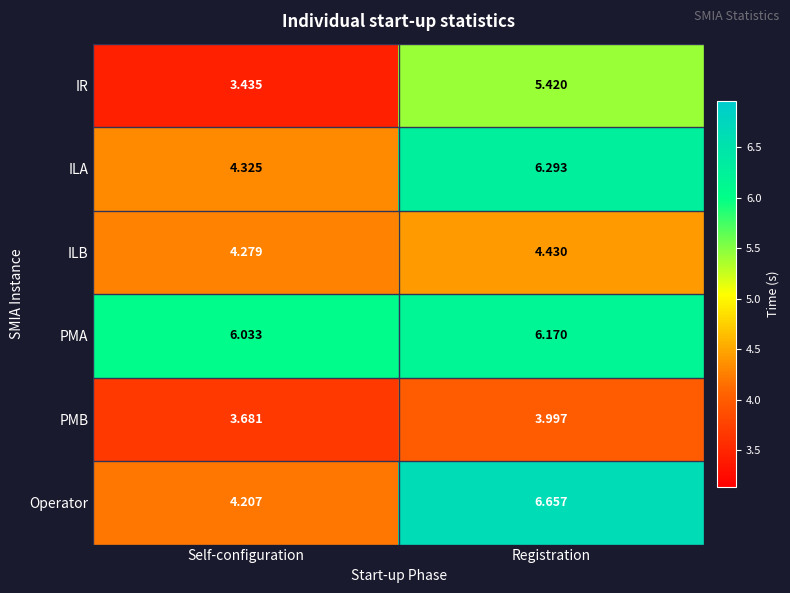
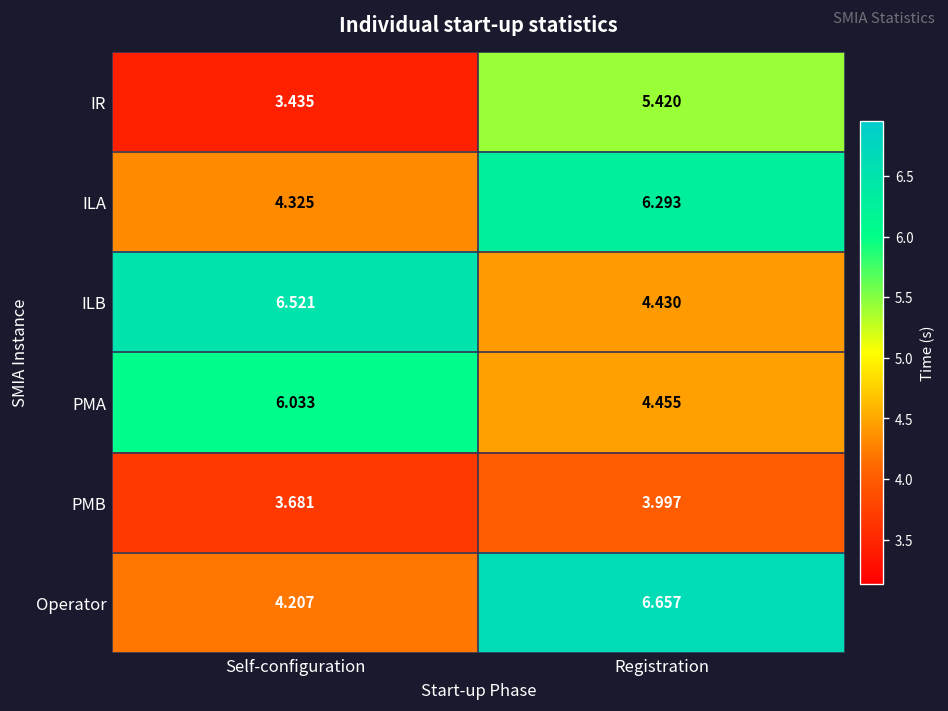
  {
    "IR": {
      "Self-configuration": 3.435,
      "Registration": 5.420
    },
    "ILA": {
      "Self-configuration": 4.325,
      "Registration": 6.293
    },
    "ILB": {
-     "Self-configuration": 4.279,
+     "Self-configuration": 6.521,
      "Registration": 4.430
    },
    "PMA": {
      "Self-configuration": 6.033,
-     "Registration": 6.170
+     "Registration": 4.455
    },
    "PMB": {
      "Self-configuration": 3.681,
      "Registration": 3.997
    },
    "Operator": {
      "Self-configuration": 4.207,
      "Registration": 6.657
    }
  }
